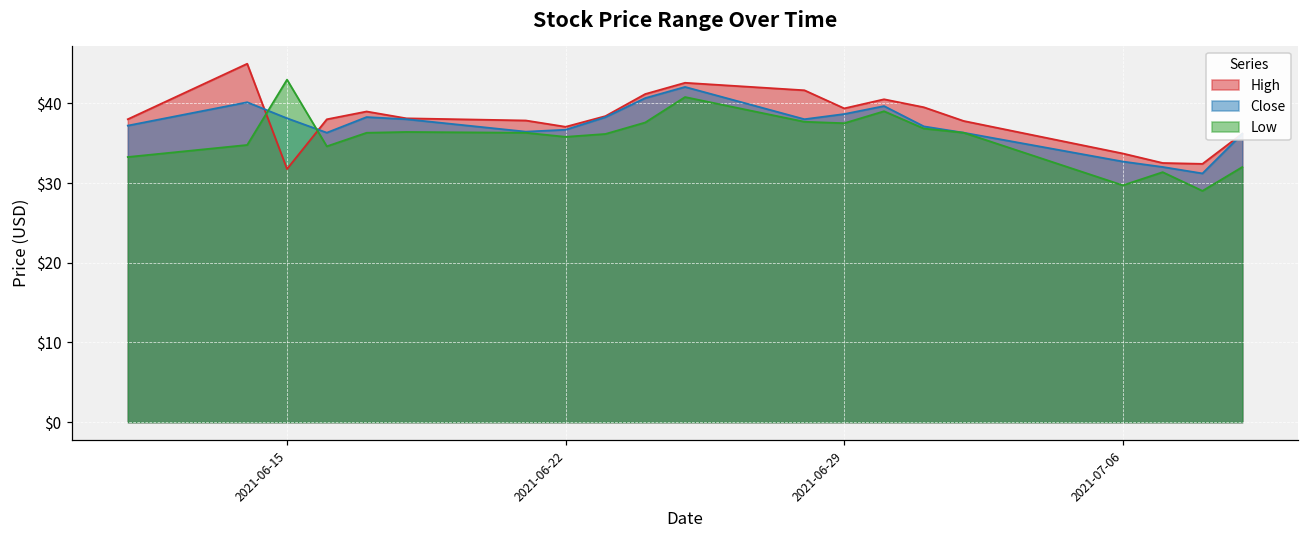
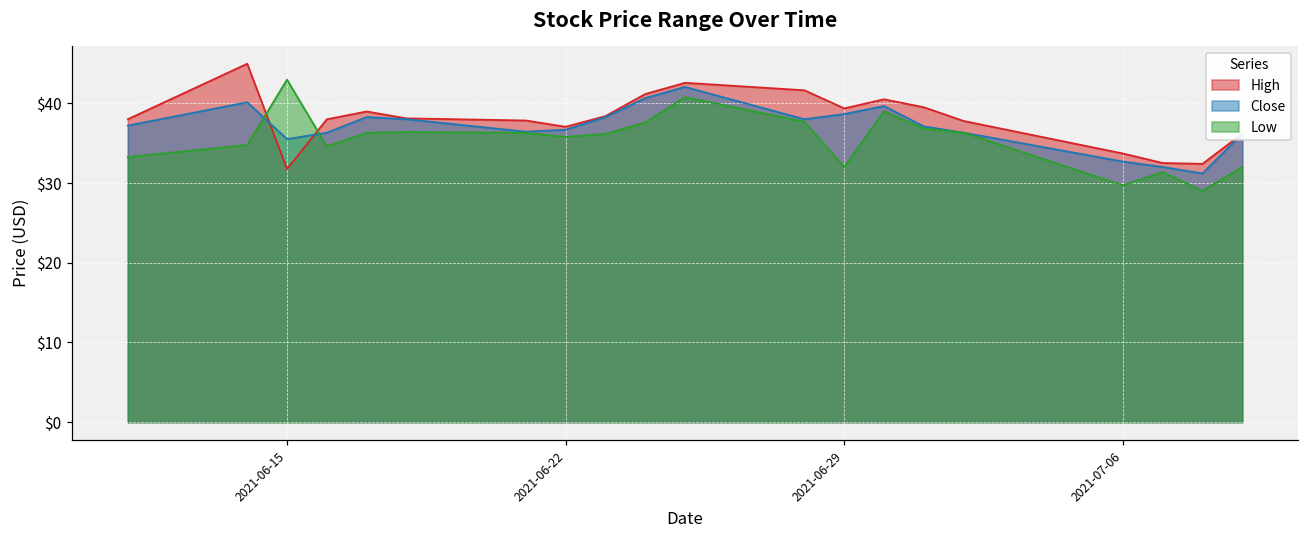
  {
    "High": {
      "2021-06-15": "$32",
      "2021-06-22": "$37",
      "2021-06-29": "$39",
      "2021-07-06": "$34"
    },
    "Close": {
-     "2021-06-15": "$38",
+     "2021-06-15": "$36",
      "2021-06-22": "$37",
      "2021-06-29": "$39",
      "2021-07-06": "$33"
    },
    "Low": {
      "2021-06-15": "$43",
      "2021-06-22": "$36",
-     "2021-06-29": "$38",
+     "2021-06-29": "$32",
      "2021-07-06": "$30"
    }
  }
